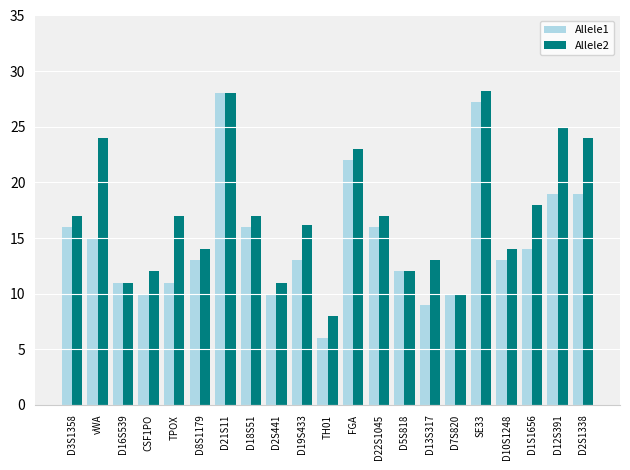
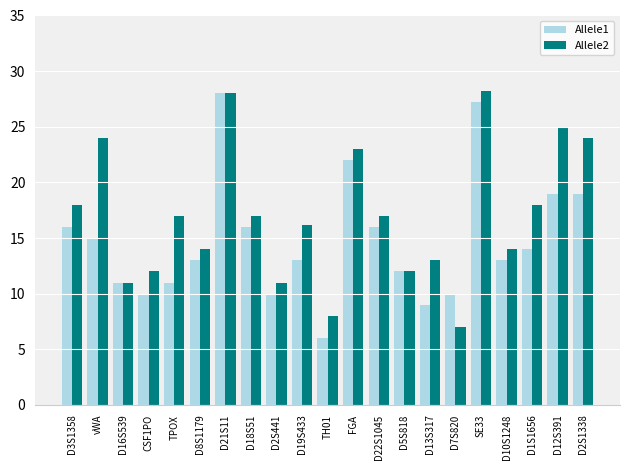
  {
    "Allele1": {
      "D3S1358": 16,
      "vWA": 15,
      "D16S539": 11,
      "CSF1PO": 10,
      "TPOX": 11,
      "D8S1179": 13,
      "D21S11": 28,
      "D18S51": 16,
      "D2S441": 10,
      "D19S433": 13,
      "TH01": 6,
      "FGA": 22,
      "D22S1045": 16,
      "D5S818": 12,
      "D13S317": 9,
      "D7S820": 10,
      "SE33": 27,
      "D10S1248": 13,
      "D1S1656": 14,
      "D12S391": 19,
      "D2S1338": 19
    },
    "Allele2": {
-     "D3S1358": 17,
+     "D3S1358": 18,
      "vWA": 24,
      "D16S539": 11,
      "CSF1PO": 12,
      "TPOX": 17,
      "D8S1179": 14,
      "D21S11": 28,
      "D18S51": 17,
      "D2S441": 11,
      "D19S433": 16,
      "TH01": 8,
      "FGA": 23,
      "D22S1045": 17,
      "D5S818": 12,
      "D13S317": 13,
-     "D7S820": 10,
+     "D7S820": 7,
      "SE33": 28,
      "D10S1248": 14,
      "D1S1656": 18,
      "D12S391": 25,
      "D2S1338": 24
    }
  }
